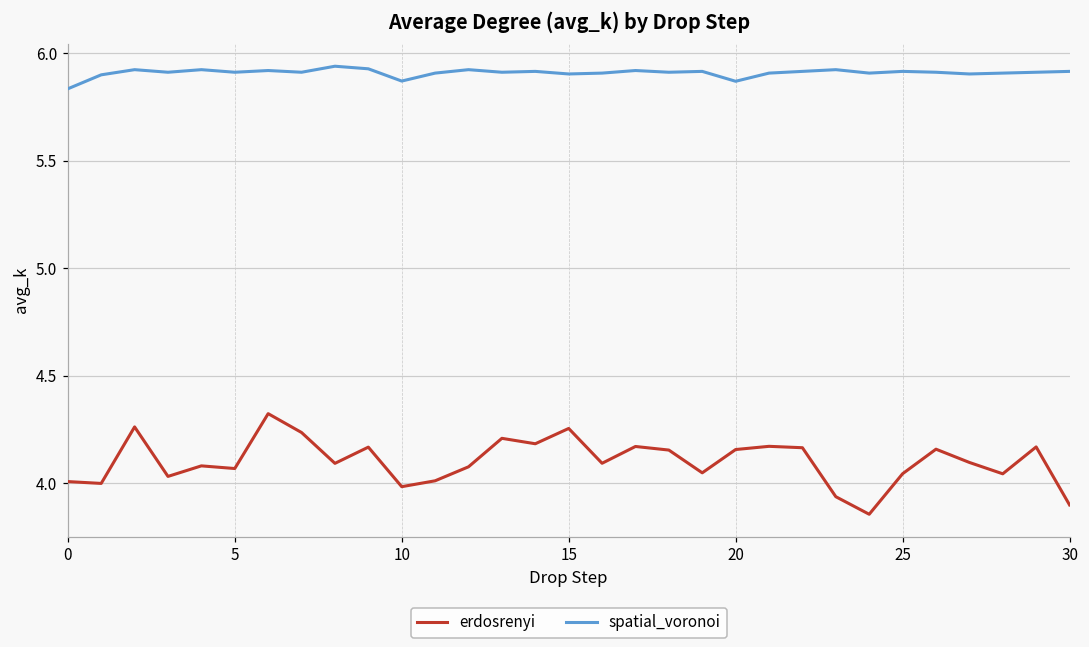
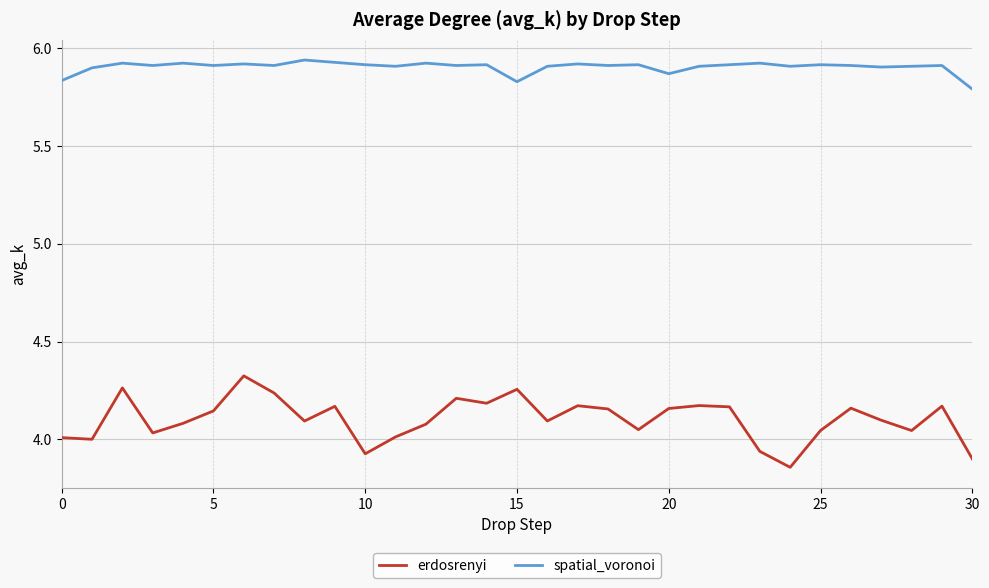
  {
    "erdosrenyi": {
      "0": 4.01,
-     "5": 4.07,
-     "10": 3.98,
+     "5": 4.15,
+     "10": 3.93,
      "15": 4.26,
      "20": 4.16,
      "25": 4.04,
      "30": 3.90
    },
    "spatial_voronoi": {
      "0": 5.84,
      "5": 5.91,
-     "10": 5.87,
-     "15": 5.90,
+     "10": 5.92,
+     "15": 5.83,
      "20": 5.87,
      "25": 5.92,
-     "30": 5.92
+     "30": 5.79
    }
  }
